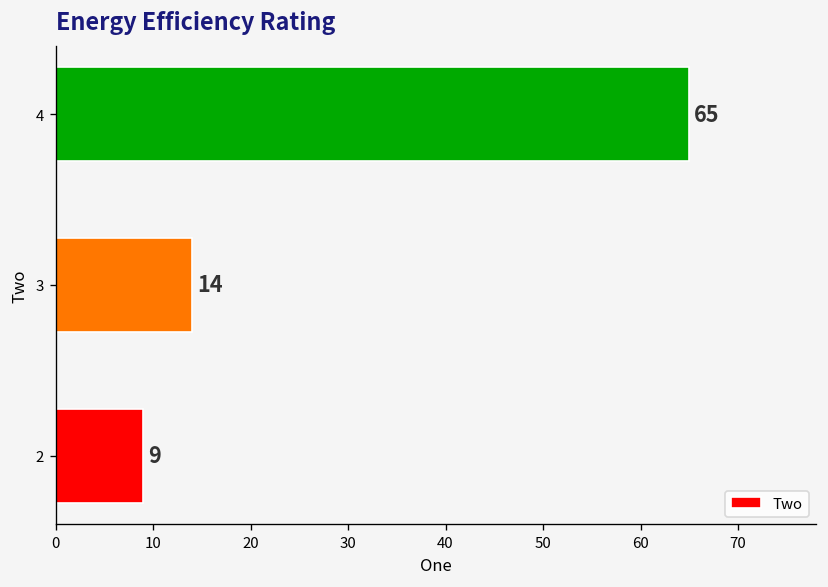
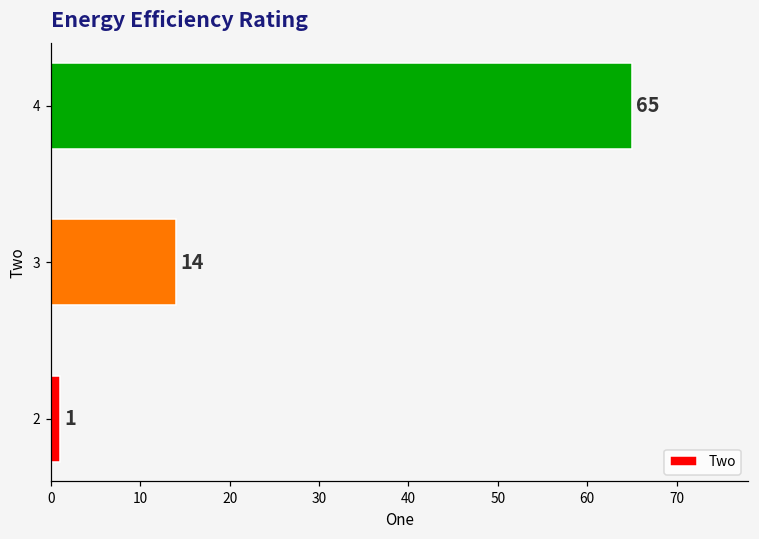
  {
    "4": 65,
    "3": 14,
-   "2": 9
+   "2": 1
  }
